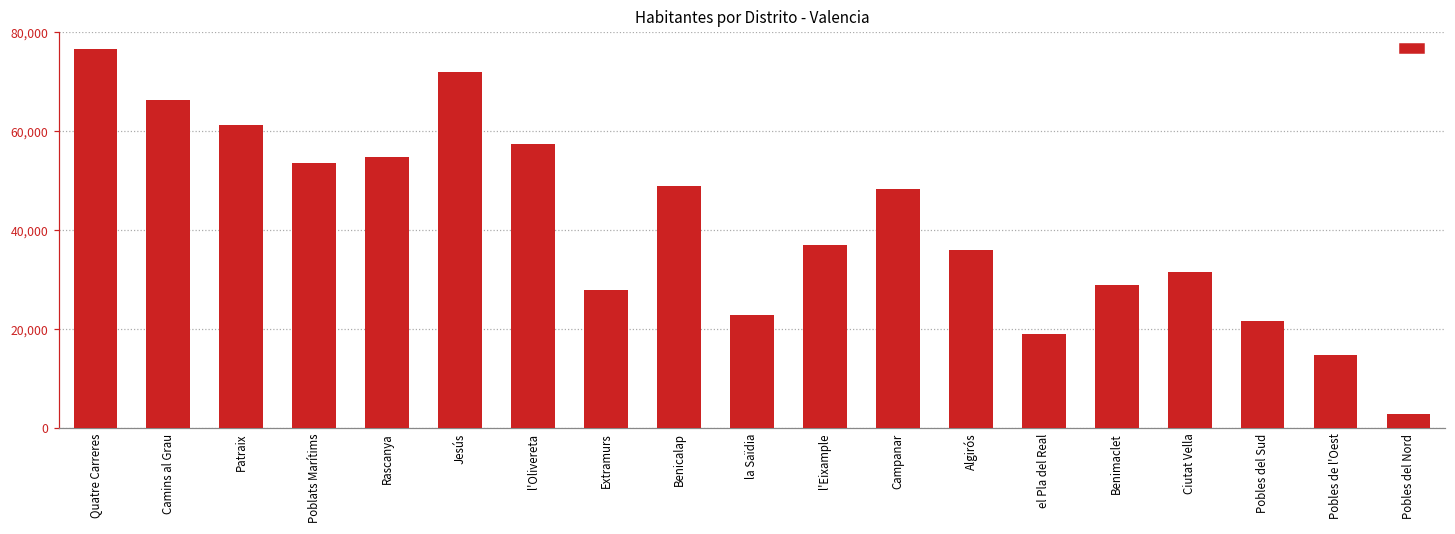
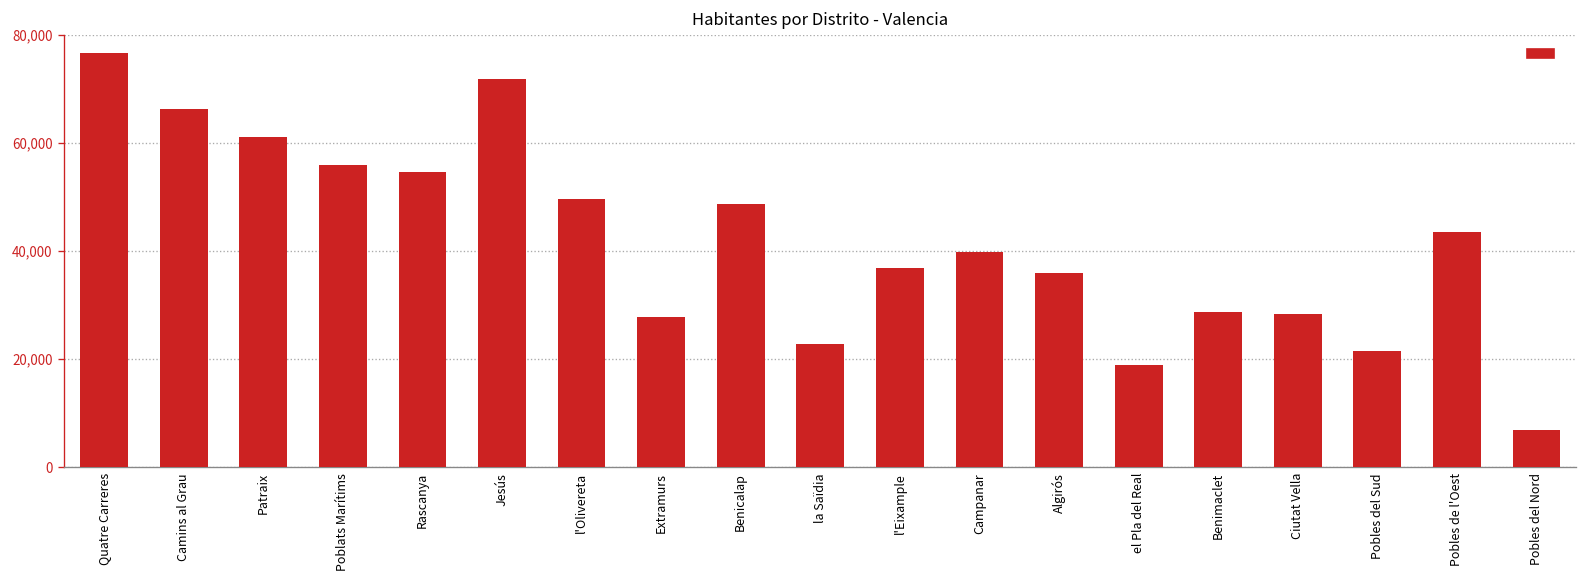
  {
    "Quatre Carreres": "77,000",
    "Camins al Grau": "66,000",
    "Patraix": "61,000",
-   "Poblats Marítims": "53,000",
+   "Poblats Marítims": "56,000",
    "Rascanya": "55,000",
    "Jesús": "72,000",
-   "l'Olivereta": "57,000",
+   "l'Olivereta": "50,000",
    "Extramurs": "28,000",
    "Benicalap": "49,000",
    "la Saïdia": "23,000",
    "l'Eixample": "37,000",
-   "Campanar": "48,000",
+   "Campanar": "40,000",
    "Algirós": "36,000",
    "el Pla del Real": "19,000",
    "Benimaclet": "29,000",
-   "Ciutat Vella": "31,000",
+   "Ciutat Vella": "28,000",
    "Pobles del Sud": "22,000",
-   "Pobles de l'Oest": "15,000",
-   "Pobles del Nord": "3,000"
+   "Pobles de l'Oest": "43,000",
+   "Pobles del Nord": "7,000"
  }
